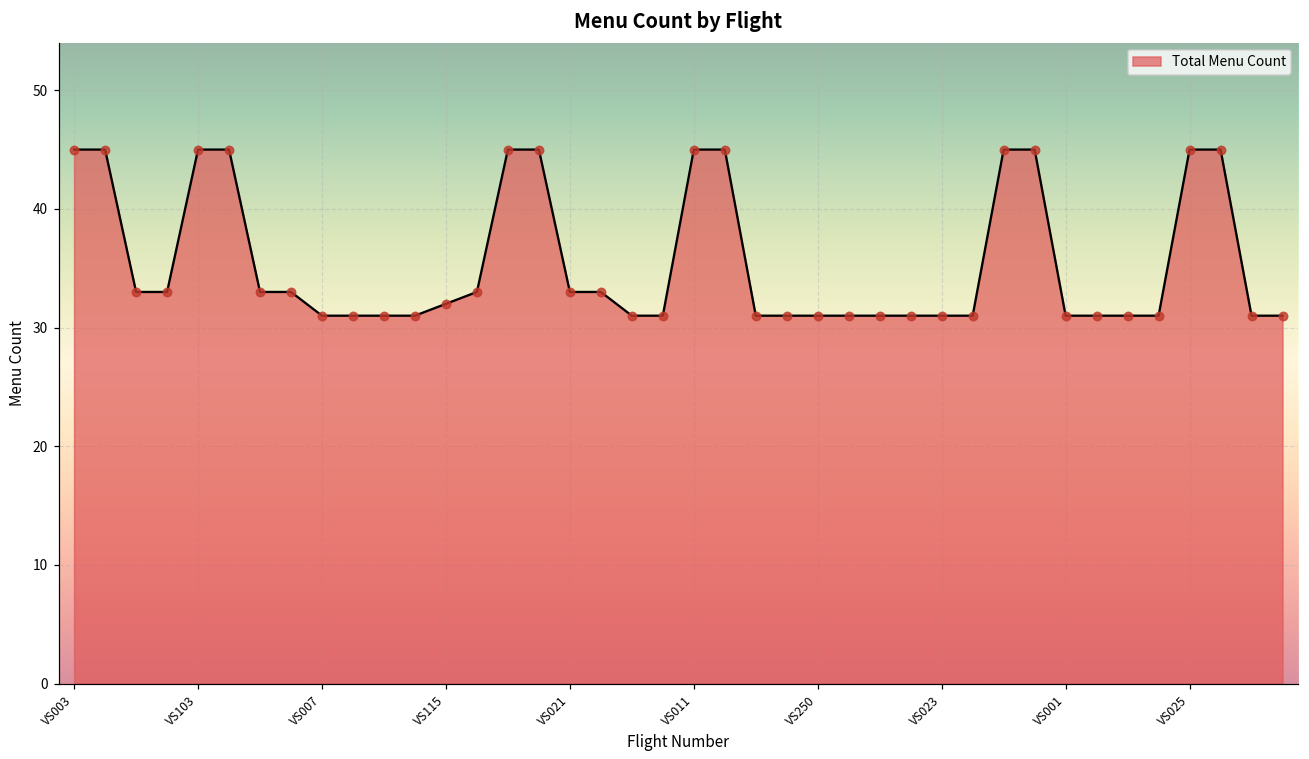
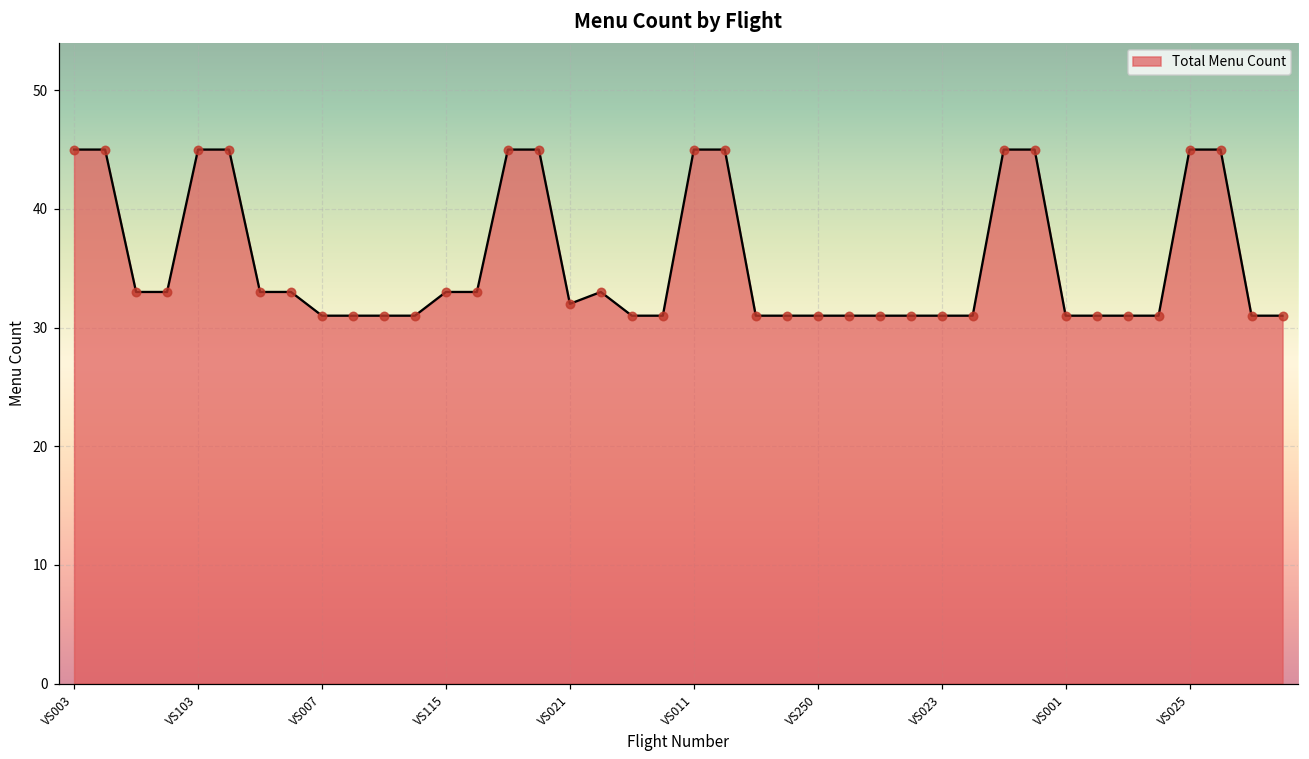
  {
    "VS003": 45,
    "VS103": 45,
    "VS007": 31,
-   "VS115": 32,
-   "VS021": 33,
+   "VS115": 33,
+   "VS021": 32,
    "VS011": 45,
    "VS250": 31,
    "VS023": 31,
    "VS001": 31,
    "VS025": 45
  }
